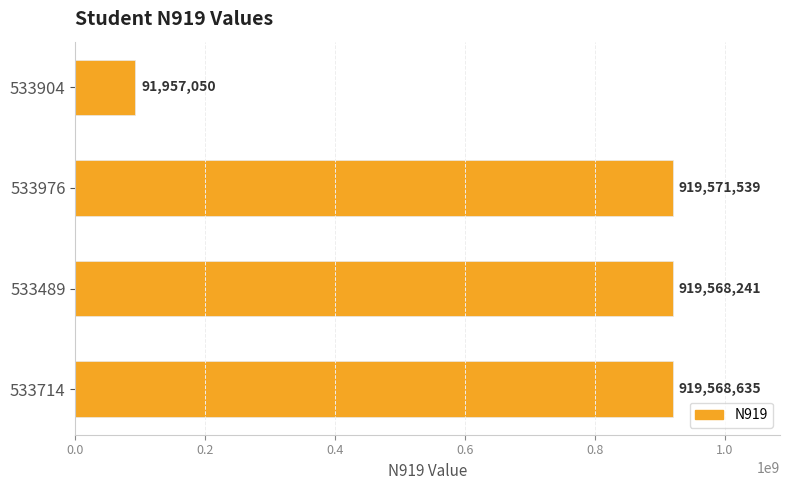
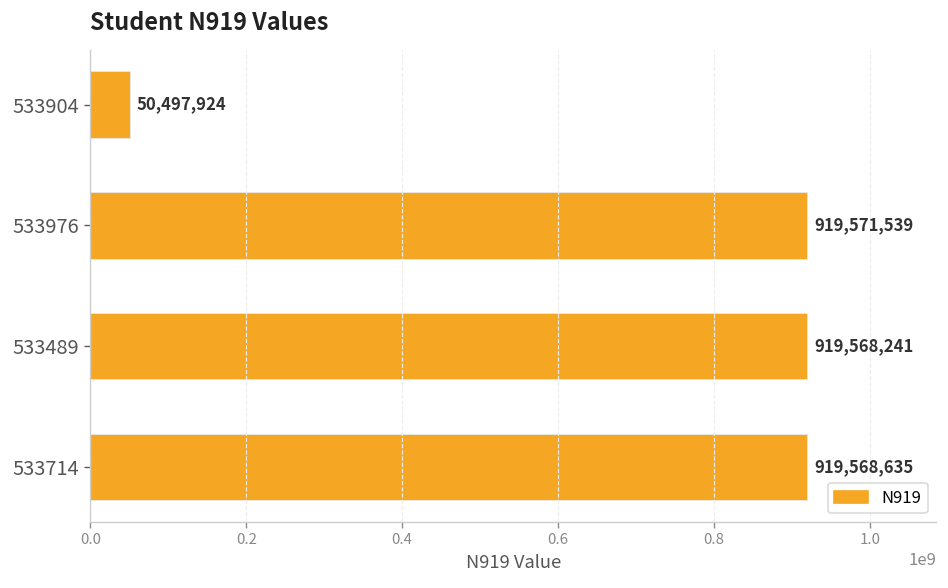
  {
-   "533904": "91,957,050",
+   "533904": "50,497,924",
    "533976": "919,571,539",
    "533489": "919,568,241",
    "533714": "919,568,635"
  }
